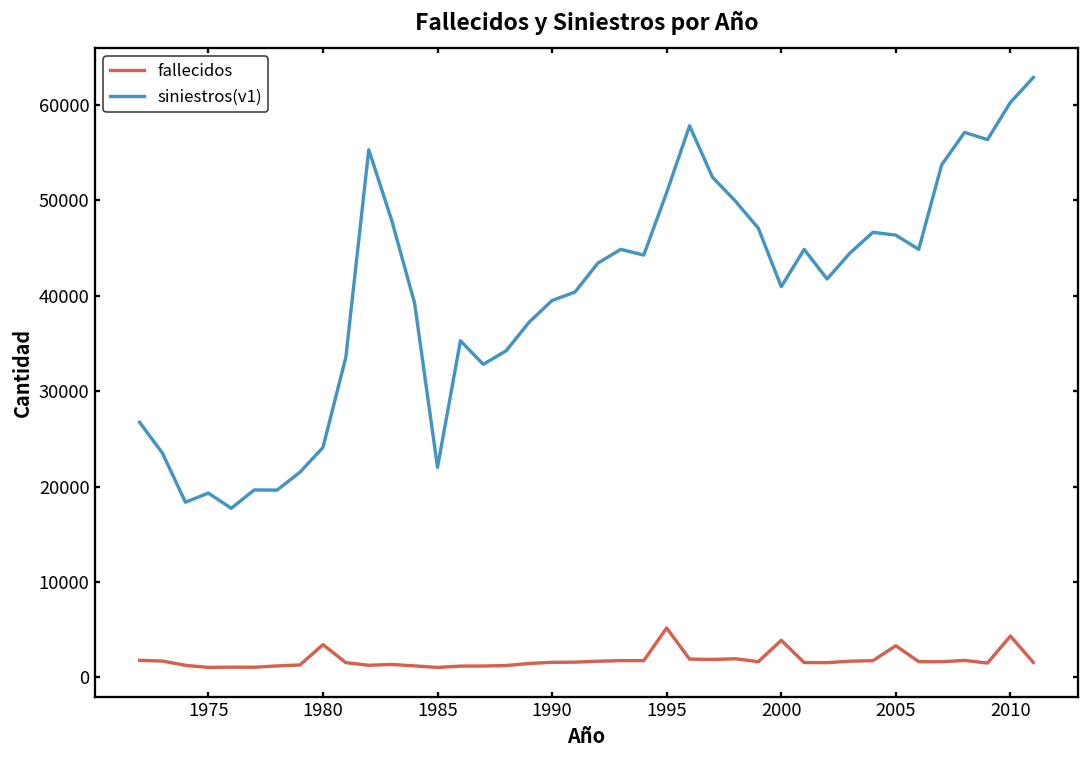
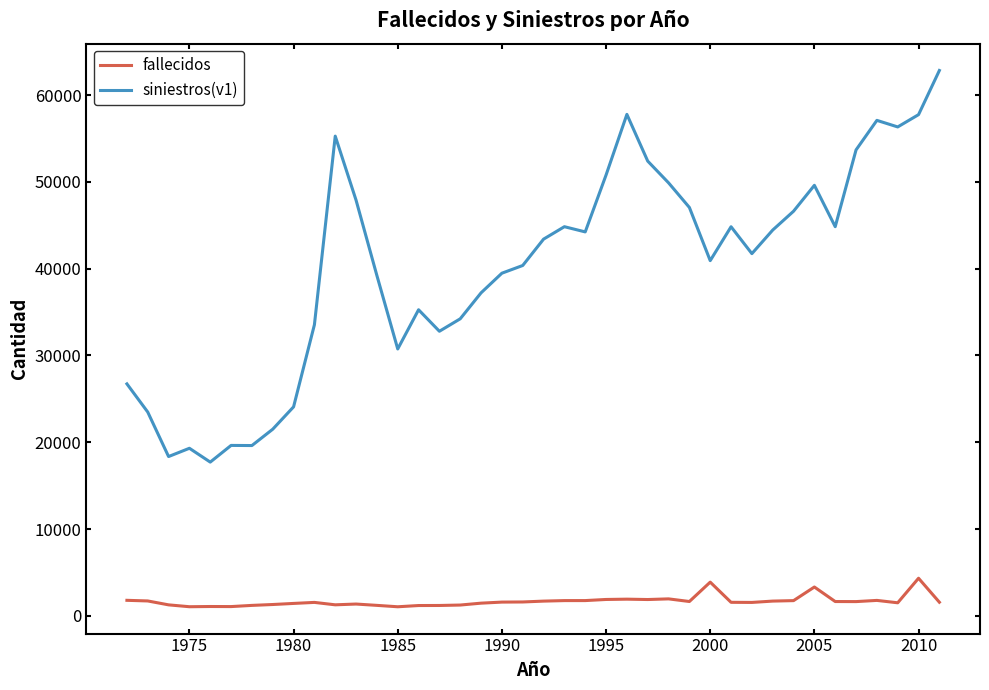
  {
    "fallecidos": {
      "1975": 1000,
-     "1980": 3000,
+     "1980": 1000,
      "1985": 1000,
      "1990": 2000,
-     "1995": 5000,
+     "1995": 2000,
      "2000": 4000,
      "2005": 3000,
      "2010": 4000
    },
    "siniestros(v1)": {
      "1975": 19000,
      "1980": 24000,
-     "1985": 22000,
+     "1985": 31000,
      "1990": 39000,
      "1995": 51000,
      "2000": 41000,
-     "2005": 46000,
-     "2010": 60000
+     "2005": 50000,
+     "2010": 58000
    }
  }
